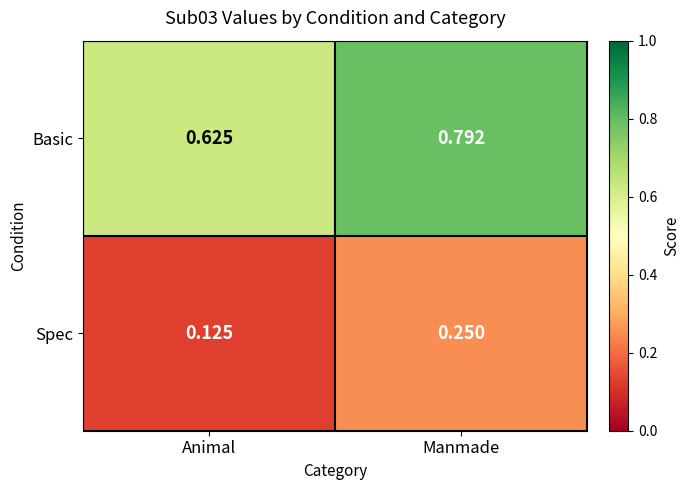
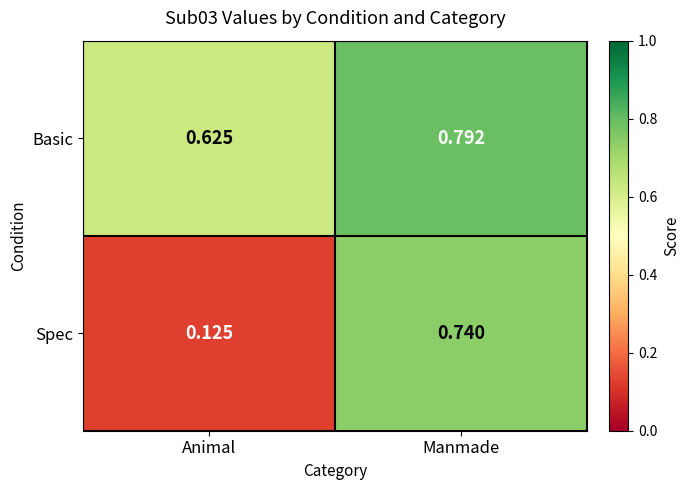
  {
    "Basic": {
      "Animal": 0.625,
      "Manmade": 0.792
    },
    "Spec": {
      "Animal": 0.125,
-     "Manmade": 0.250
+     "Manmade": 0.740
    }
  }
